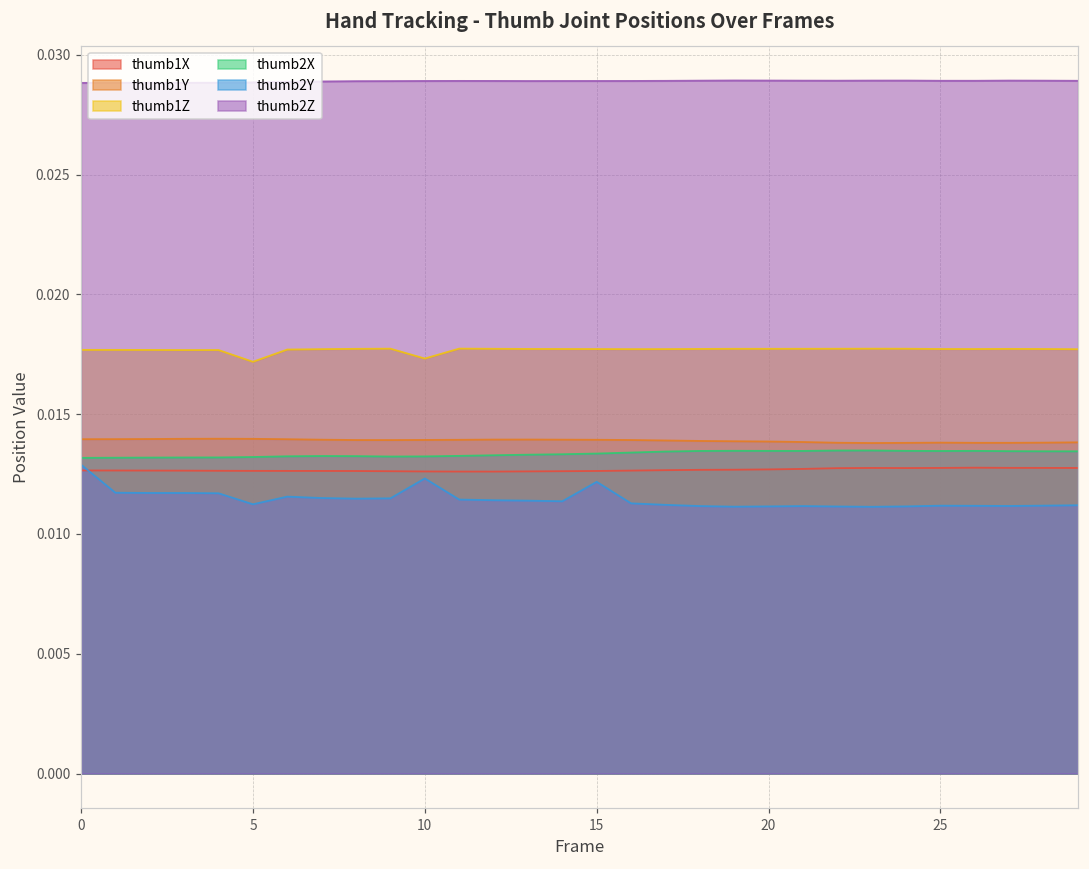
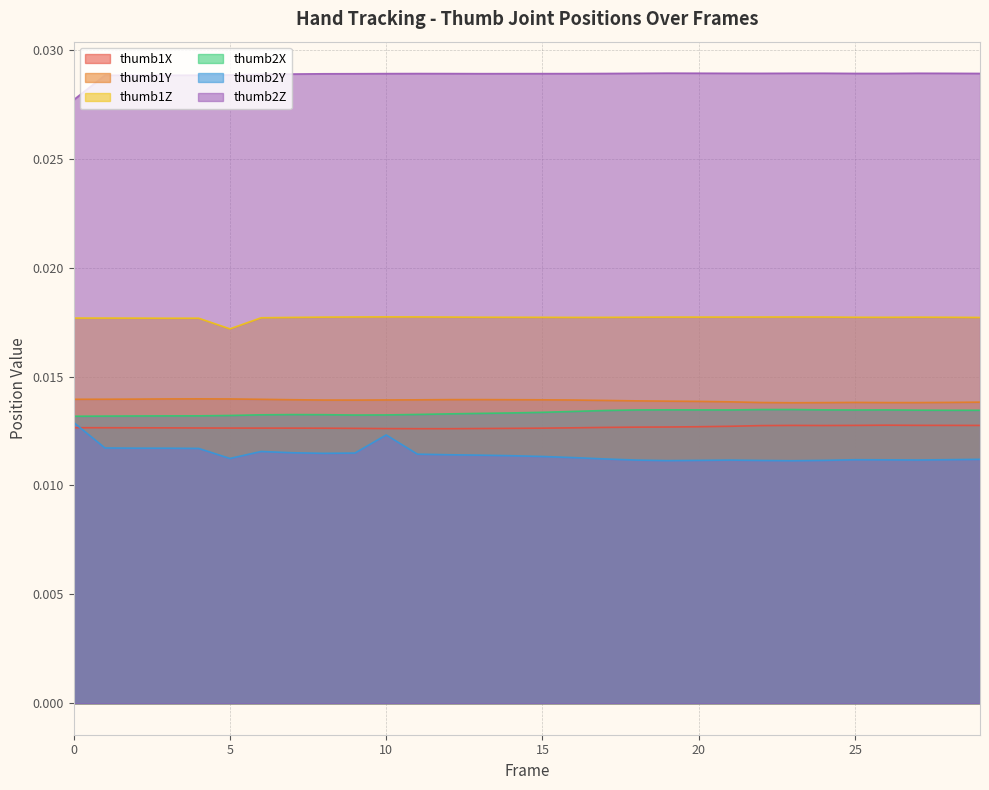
  {
    "thumb1Z": {
      "0": 0.0177,
      "5": 0.0172,
-     "10": 0.0173,
+     "10": 0.0177,
      "15": 0.0177,
      "20": 0.0177,
      "25": 0.0177
    },
    "thumb2X": {
      "0": 0.0132,
      "5": 0.0132,
      "10": 0.0132,
      "15": 0.0134,
      "20": 0.0135,
      "25": 0.0135
    },
    "thumb2Y": {
      "0": 0.0129,
      "5": 0.0112,
      "10": 0.0123,
-     "15": 0.0122,
+     "15": 0.0113,
      "20": 0.0112,
      "25": 0.0112
    },
    "thumb2Z": {
-     "0": 0.0288,
+     "0": 0.0277,
      "10": 0.0289,
      "15": 0.0289,
      "20": 0.0289,
      "25": 0.0289
    }
  }
